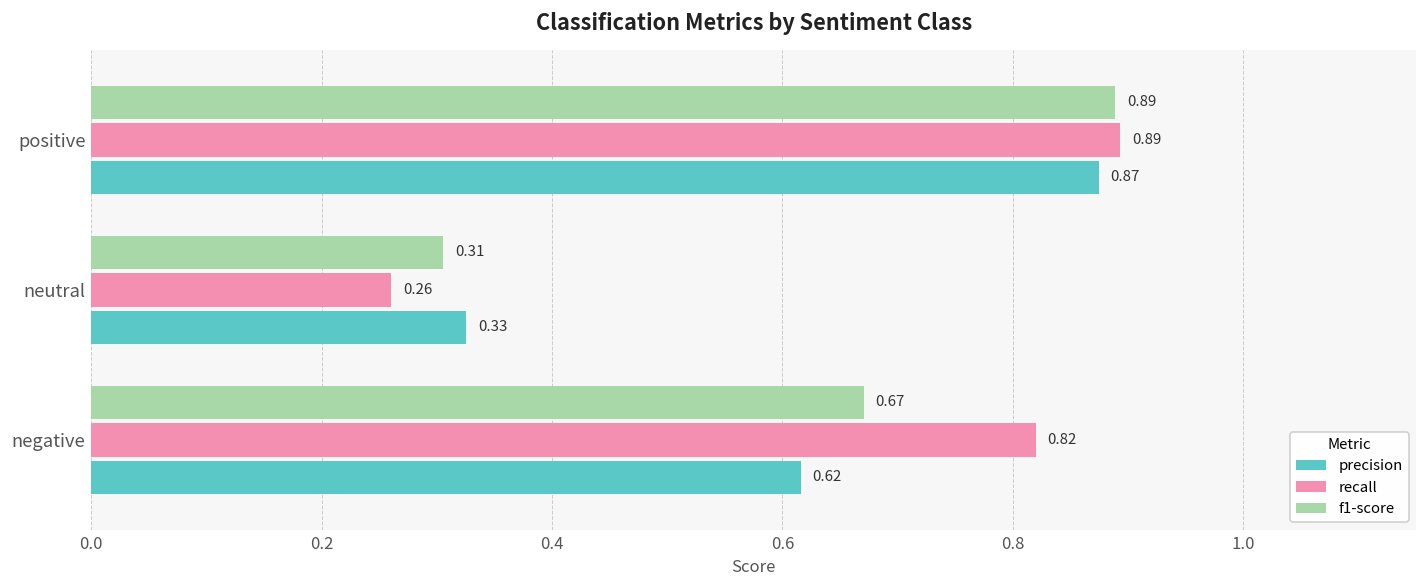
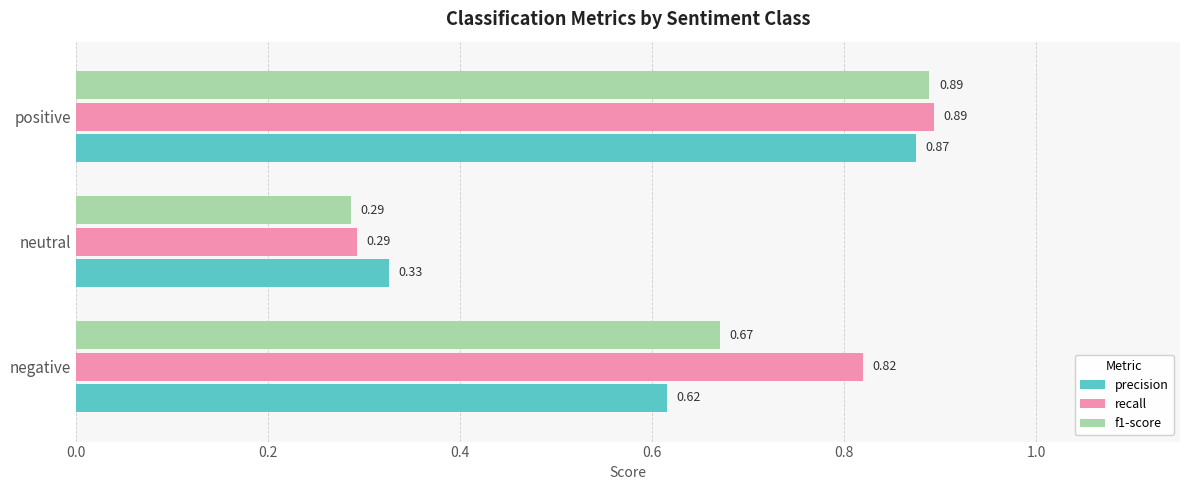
  {
    "precision": {
      "positive": 0.87,
      "neutral": 0.33,
      "negative": 0.62
    },
    "recall": {
      "positive": 0.89,
-     "neutral": 0.26,
+     "neutral": 0.29,
      "negative": 0.82
    },
    "f1-score": {
      "positive": 0.89,
-     "neutral": 0.31,
+     "neutral": 0.29,
      "negative": 0.67
    }
  }
